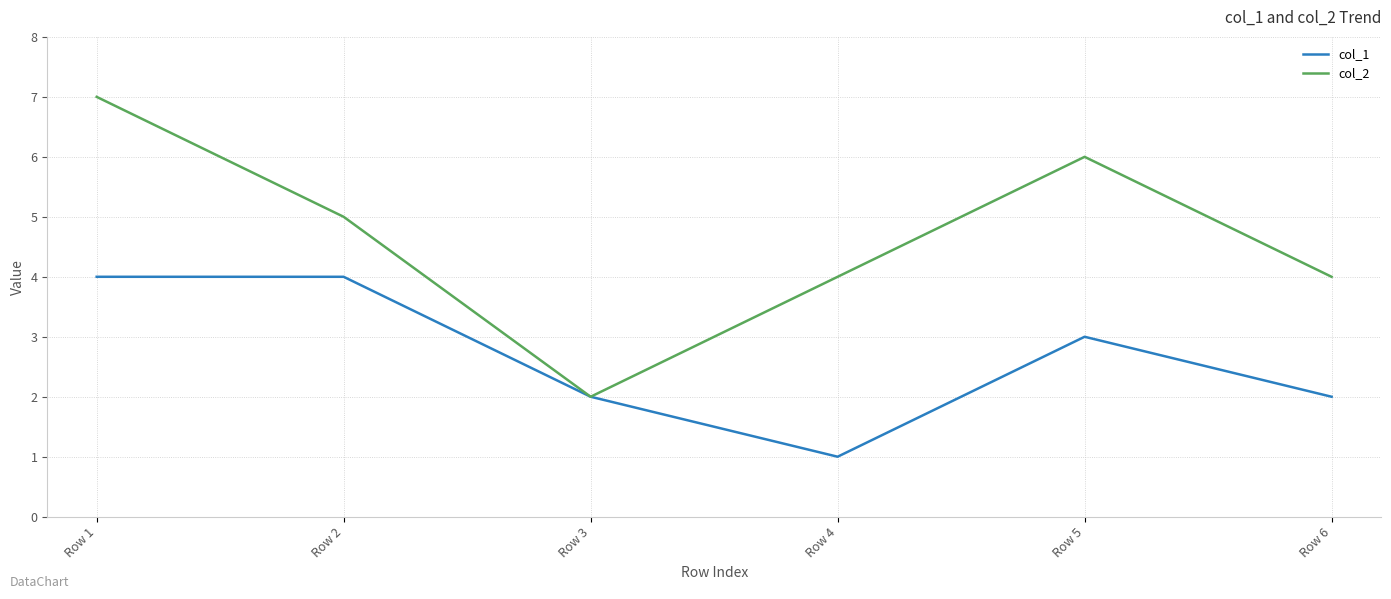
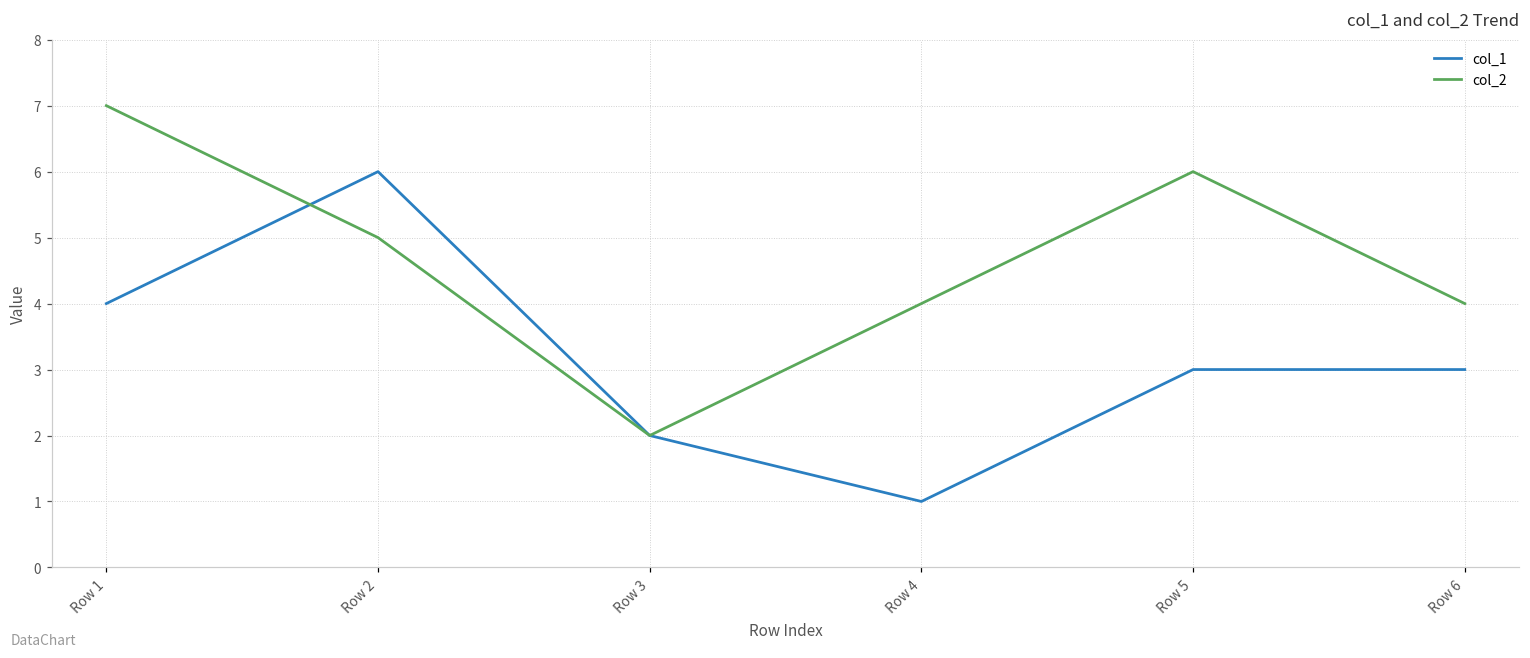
  {
    "col_1": {
      "Row 1": 4,
-     "Row 2": 4,
+     "Row 2": 6,
      "Row 4": 1,
      "Row 5": 3,
-     "Row 6": 2
+     "Row 6": 3
    },
    "col_2": {
      "Row 1": 7,
      "Row 2": 5,
      "Row 4": 4,
      "Row 5": 6,
      "Row 6": 4
    }
  }
